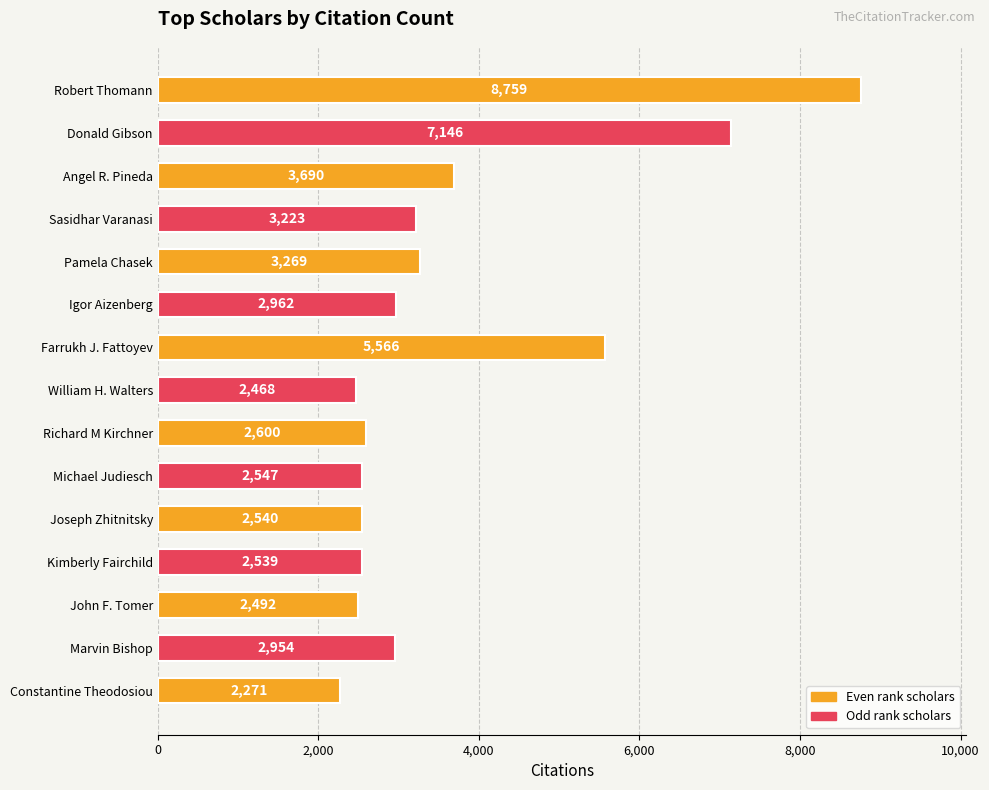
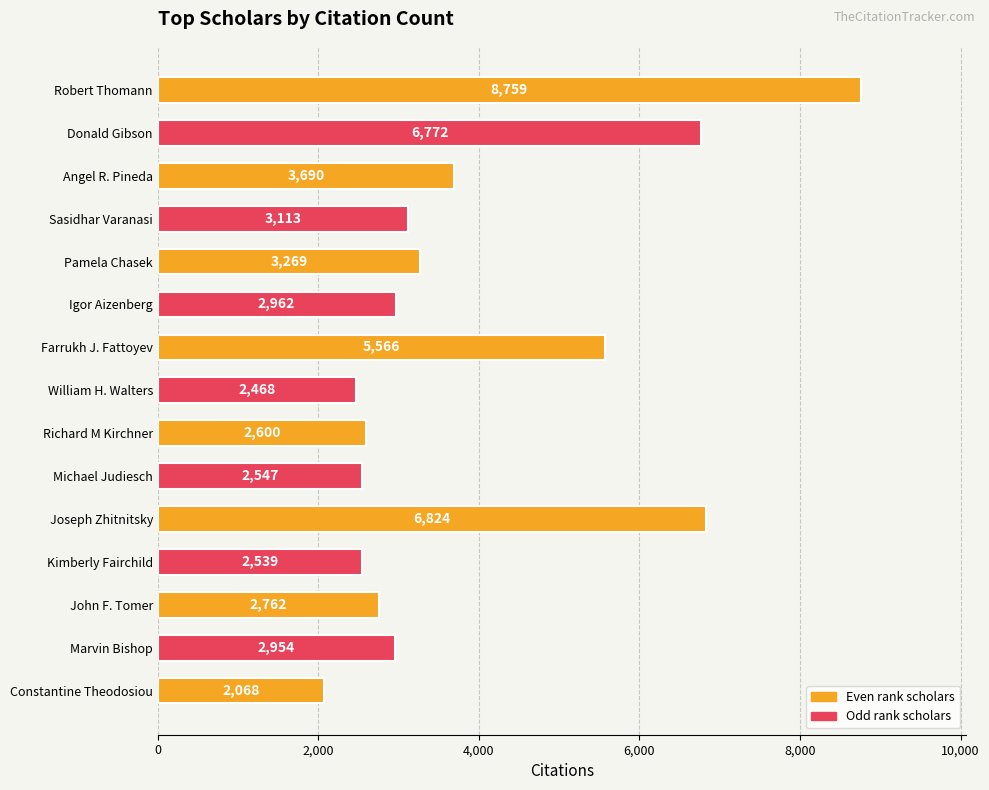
  {
    "Robert Thomann": "8,759",
-   "Donald Gibson": "7,146",
+   "Donald Gibson": "6,772",
    "Angel R. Pineda": "3,690",
-   "Sasidhar Varanasi": "3,223",
+   "Sasidhar Varanasi": "3,113",
    "Pamela Chasek": "3,269",
    "Igor Aizenberg": "2,962",
    "Farrukh J. Fattoyev": "5,566",
    "William H. Walters": "2,468",
    "Richard M Kirchner": "2,600",
    "Michael Judiesch": "2,547",
-   "Joseph Zhitnitsky": "2,540",
+   "Joseph Zhitnitsky": "6,824",
    "Kimberly Fairchild": "2,539",
-   "John F. Tomer": "2,492",
+   "John F. Tomer": "2,762",
    "Marvin Bishop": "2,954",
-   "Constantine Theodosiou": "2,271"
+   "Constantine Theodosiou": "2,068"
  }
